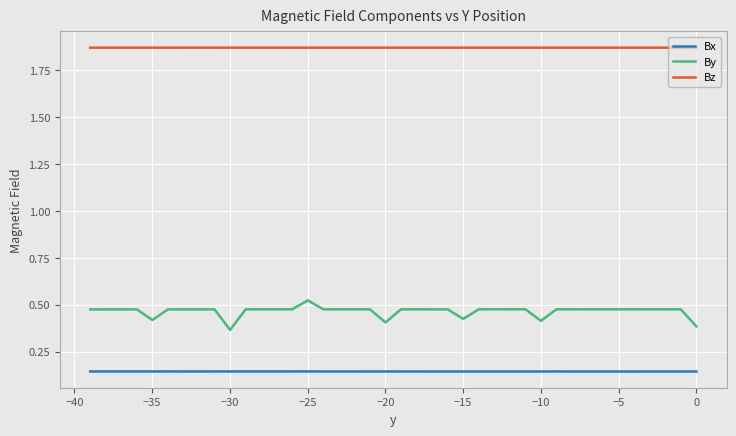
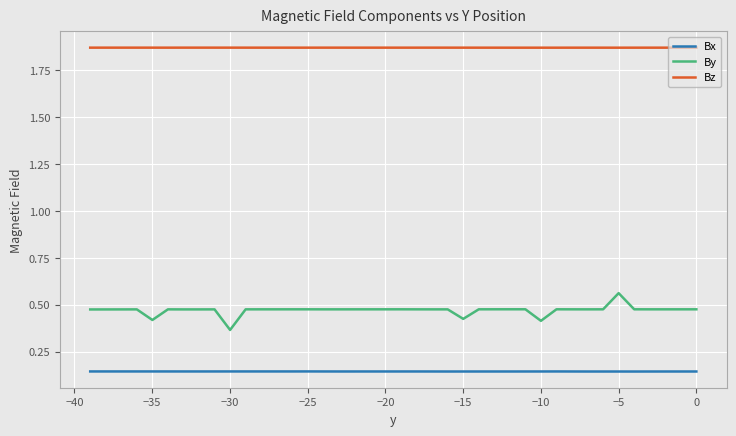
  {
    "Bx": {
      "−35": 0.14,
      "−30": 0.14,
      "−25": 0.14,
      "−20": 0.14,
      "−15": 0.14,
      "−10": 0.14,
      "−5": 0.14,
      "0": 0.14
    },
    "By": {
      "−35": 0.42,
      "−30": 0.37,
-     "−25": 0.52,
-     "−20": 0.41,
+     "−25": 0.48,
+     "−20": 0.48,
      "−15": 0.43,
      "−10": 0.41,
-     "−5": 0.48,
-     "0": 0.38
+     "−5": 0.56,
+     "0": 0.48
    },
    "Bz": {
      "−35": 1.87,
      "−30": 1.87,
      "−25": 1.87,
      "−20": 1.87,
      "−15": 1.87,
      "−10": 1.87,
      "−5": 1.87
    }
  }
